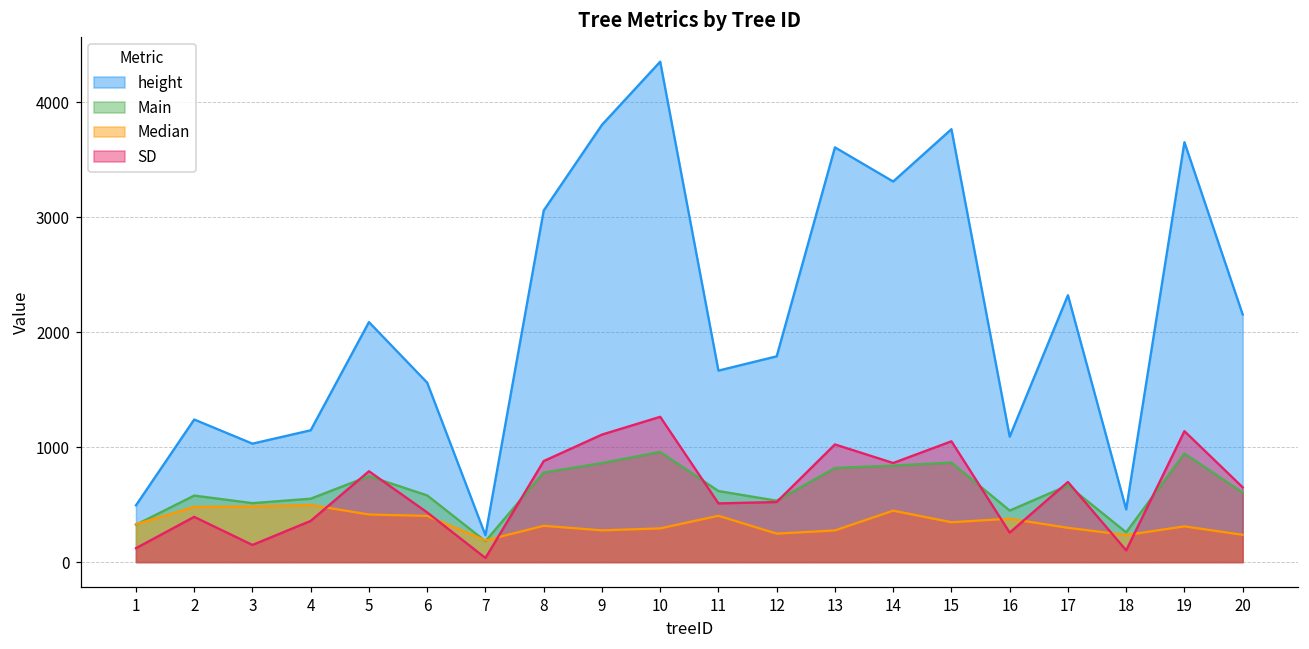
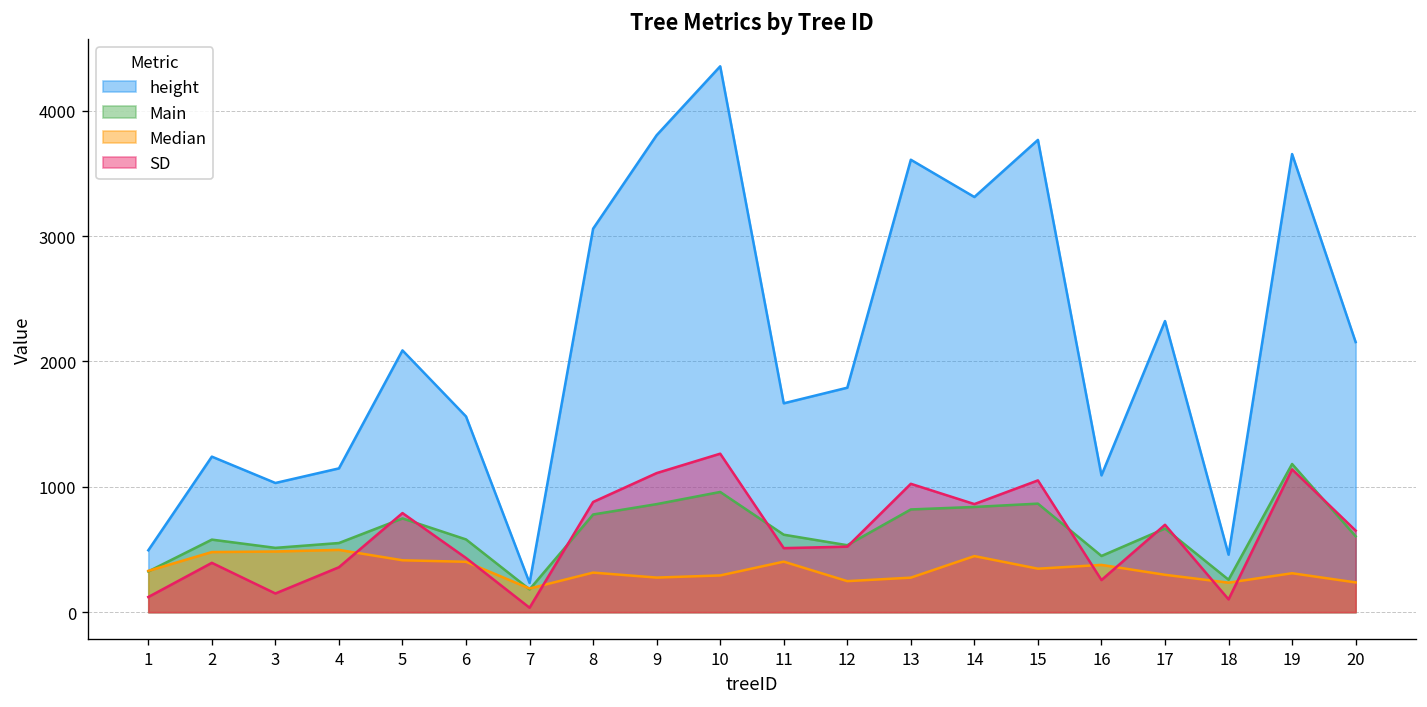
  {
    "height": {
      "1": 490,
      "2": 1240,
      "3": 1030,
      "4": 1150,
      "5": 2090,
      "6": 1560,
      "7": 230,
      "8": 3060,
      "9": 3800,
      "10": 4350,
      "11": 1670,
      "12": 1790,
      "13": 3610,
      "14": 3310,
      "15": 3770,
      "16": 1090,
      "17": 2320,
      "18": 460,
      "19": 3650,
      "20": 2150
    },
    "Main": {
      "2": 580,
      "3": 510,
      "4": 550,
      "5": 750,
      "6": 580,
      "8": 780,
      "9": 860,
      "10": 960,
      "11": 620,
      "13": 820,
      "15": 870,
      "16": 450,
      "17": 670,
-     "19": 950,
+     "19": 1180,
      "20": 610
    },
    "Median": {
      "2": 480,
      "3": 480,
      "4": 500,
      "5": 410,
      "6": 400,
      "8": 320,
      "9": 280,
      "10": 290,
      "11": 400,
      "12": 250,
      "13": 280,
      "14": 450,
      "15": 350,
      "16": 380,
      "17": 300,
      "19": 310,
      "20": 240
    },
    "SD": {
      "1": 120,
      "2": 390,
      "3": 150,
      "4": 360,
      "5": 790,
      "6": 430,
      "7": 40,
      "8": 880,
      "9": 1110,
      "10": 1260,
      "11": 510,
      "13": 1020,
      "15": 1050,
      "16": 260,
      "17": 700,
      "18": 100,
      "19": 1140,
      "20": 650
    }
  }
